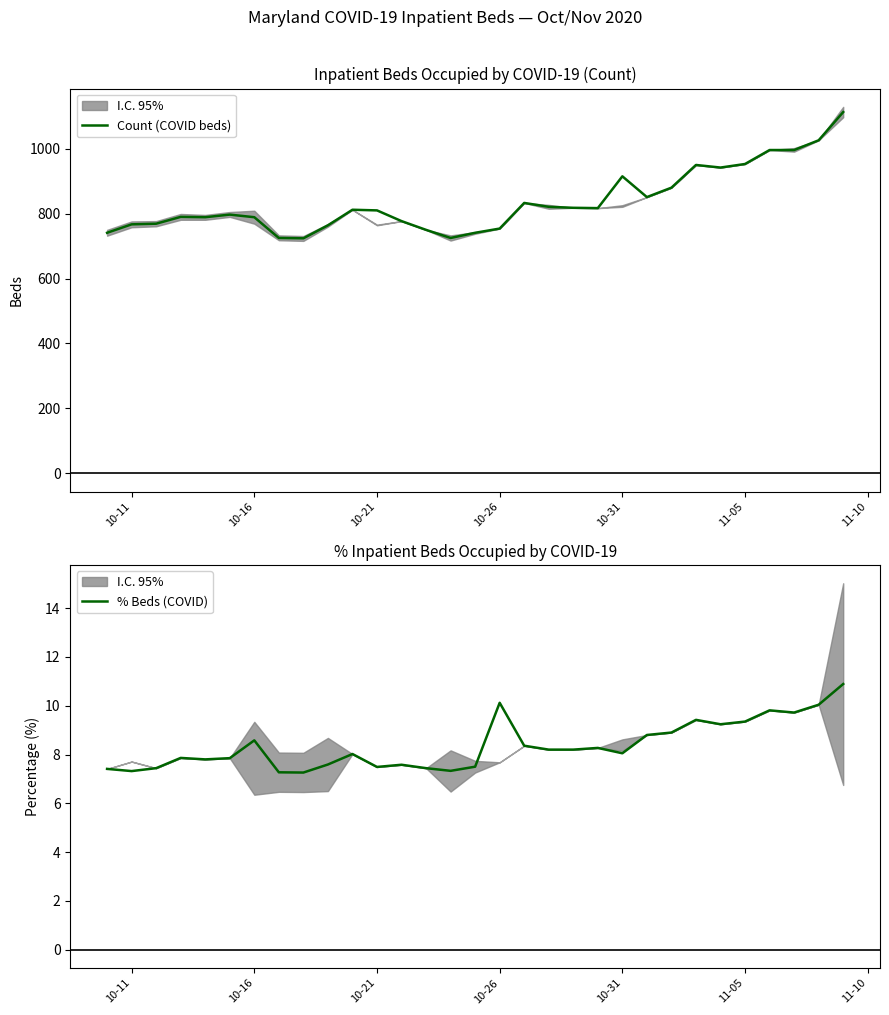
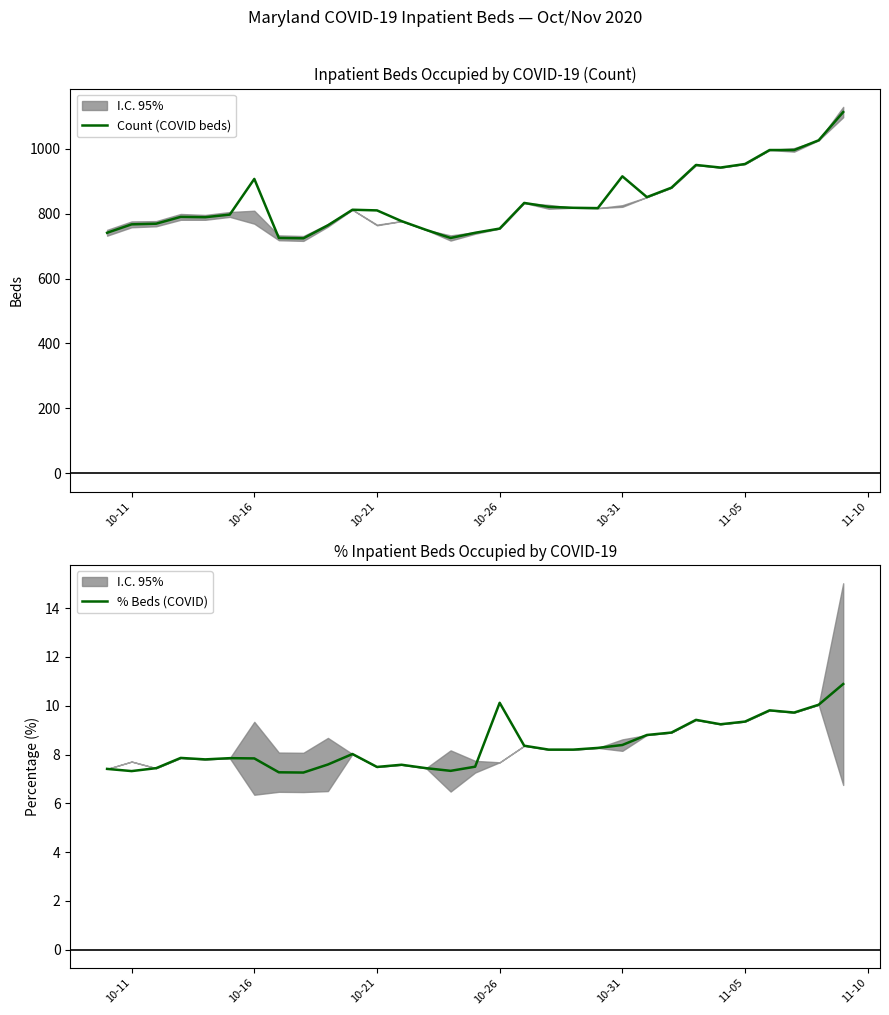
  {
    "Inpatient Beds Occupied by COVID-19 (Count)": {
      "Count (COVID beds)": {
        "10-11": 770,
-       "10-16": 790,
+       "10-16": 910,
        "10-21": 810,
        "10-31": 920
      }
    },
    "% Inpatient Beds Occupied by COVID-19": {
      "% Beds (COVID)": {
        "10-11": 7.3,
-       "10-16": 8.6,
+       "10-16": 7.8,
        "10-26": 10.1,
-       "10-31": 8.1
+       "10-31": 8.4
      }
    }
  }
